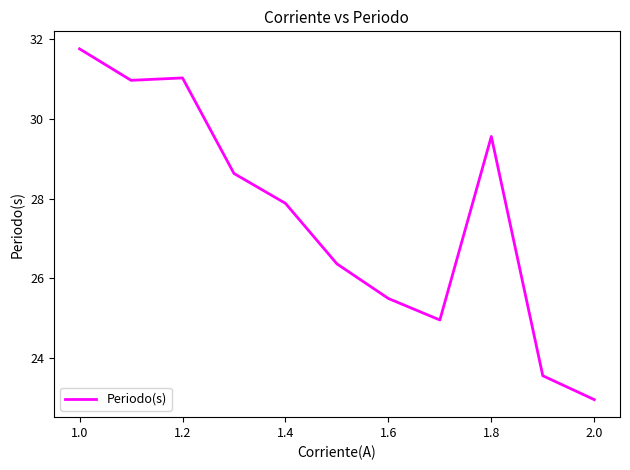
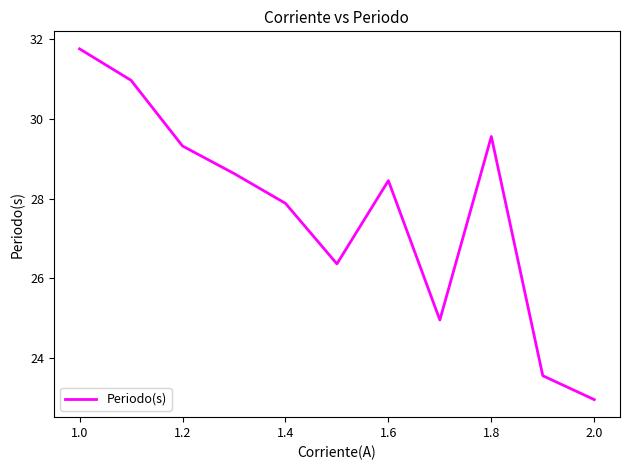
  {
    "1.0": 31.8,
-   "1.2": 31.0,
+   "1.2": 29.3,
    "1.4": 27.9,
-   "1.6": 25.5,
+   "1.6": 28.5,
    "1.8": 29.6,
    "2.0": 23.0
  }
